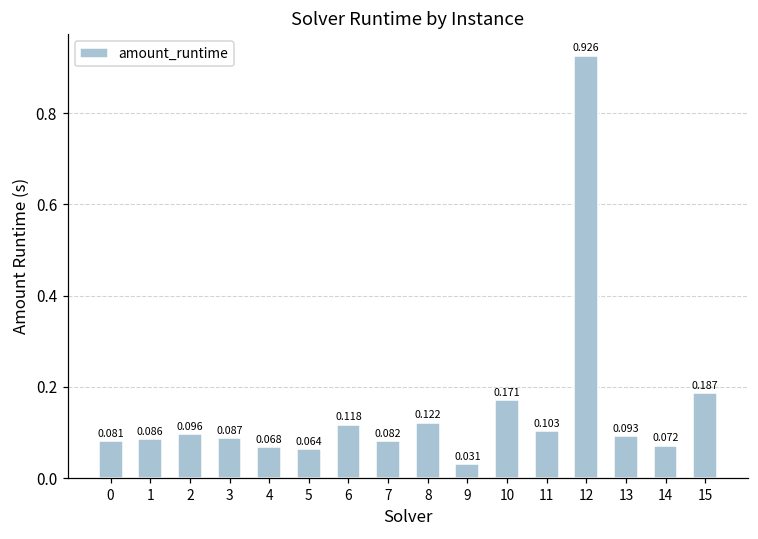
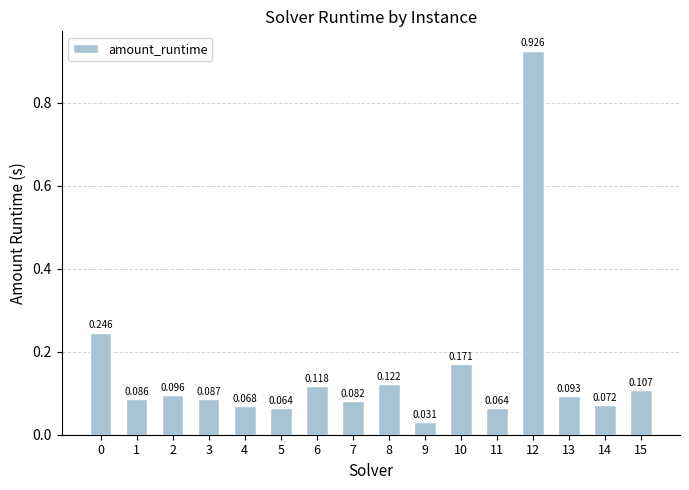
  {
-   "0": 0.081,
+   "0": 0.246,
    "1": 0.086,
    "2": 0.096,
    "3": 0.087,
    "4": 0.068,
    "5": 0.064,
    "6": 0.118,
    "7": 0.082,
    "8": 0.122,
    "9": 0.031,
    "10": 0.171,
-   "11": 0.103,
+   "11": 0.064,
    "12": 0.926,
    "13": 0.093,
    "14": 0.072,
-   "15": 0.187
+   "15": 0.107
  }
